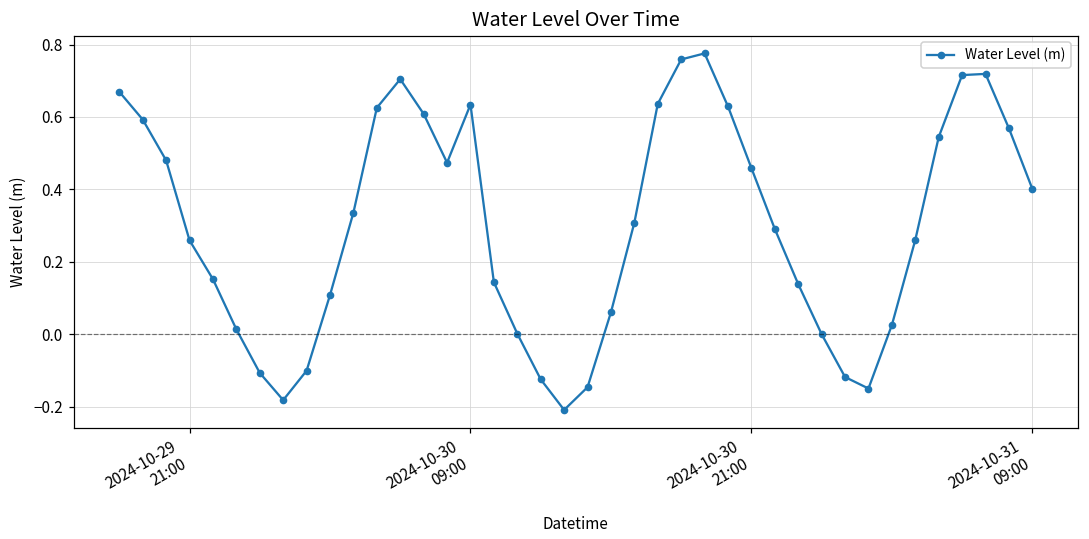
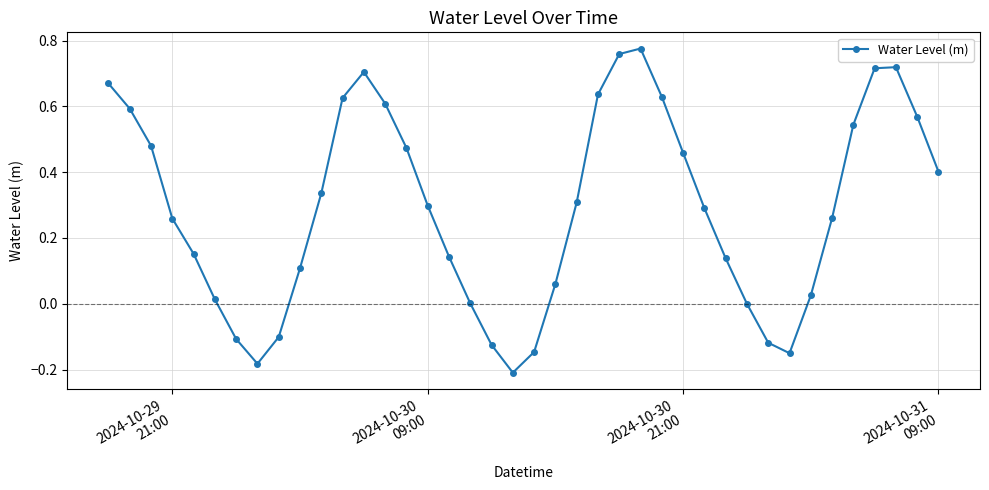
  {
    "2024-10-29 21:00": 0.26,
-   "2024-10-30 09:00": 0.63,
+   "2024-10-30 09:00": 0.30,
    "2024-10-30 21:00": 0.46,
    "2024-10-31 09:00": 0.40
  }
